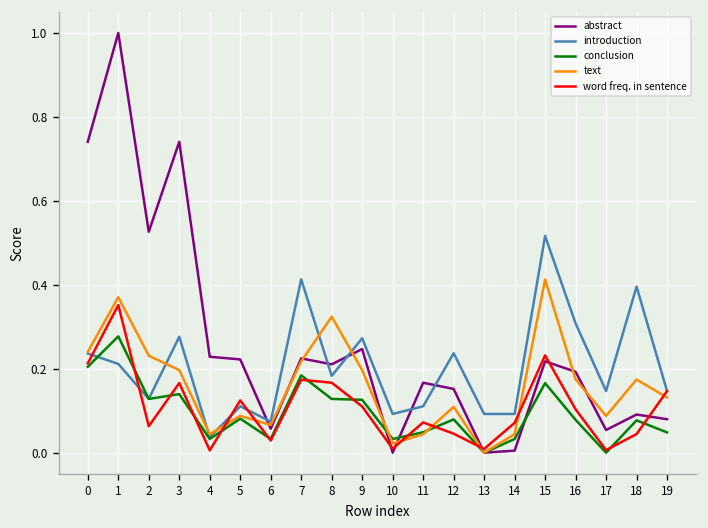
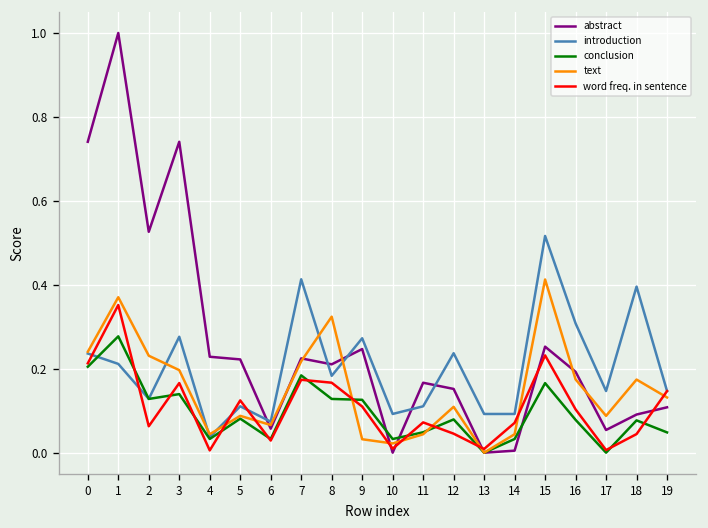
  {
    "abstract": {
      "0": 0.74,
      "1": 1.00,
      "2": 0.53,
      "3": 0.74,
      "4": 0.23,
      "5": 0.22,
      "6": 0.06,
      "8": 0.21,
      "9": 0.25,
      "10": 0.00,
      "11": 0.17,
      "12": 0.15,
      "14": 0.00,
-     "15": 0.22,
+     "15": 0.25,
      "16": 0.19,
      "17": 0.05,
      "18": 0.09,
-     "19": 0.08
+     "19": 0.11
    },
    "introduction": {
      "1": 0.21,
      "3": 0.28,
      "5": 0.11,
      "6": 0.07,
      "7": 0.41,
      "8": 0.18,
      "9": 0.27,
      "10": 0.09,
      "11": 0.11,
      "12": 0.24,
      "13": 0.09,
      "14": 0.09,
      "15": 0.52,
      "16": 0.31,
      "17": 0.15,
      "18": 0.40
    },
    "conclusion": {
      "0": 0.20,
      "1": 0.28,
      "3": 0.14,
      "7": 0.18,
      "8": 0.13,
      "9": 0.13,
      "10": 0.03,
      "12": 0.08,
      "14": 0.03,
      "15": 0.17,
      "16": 0.08,
      "18": 0.08,
      "19": 0.05
    },
    "text": {
      "1": 0.37,
      "2": 0.23,
      "3": 0.20,
      "6": 0.07,
      "8": 0.32,
-     "9": 0.20,
+     "9": 0.03,
      "10": 0.02,
      "12": 0.11,
      "14": 0.04,
      "15": 0.41,
      "16": 0.17,
      "17": 0.09,
      "18": 0.17,
      "19": 0.13
    },
    "word freq. in sentence": {
      "0": 0.21,
      "1": 0.35,
      "2": 0.06,
      "3": 0.17,
      "4": 0.01,
      "5": 0.12,
      "7": 0.17,
      "8": 0.17,
      "9": 0.11,
      "10": 0.01,
      "11": 0.07,
      "12": 0.05,
      "13": 0.01,
      "14": 0.07,
      "15": 0.23,
      "16": 0.10,
      "18": 0.04
    }
  }
